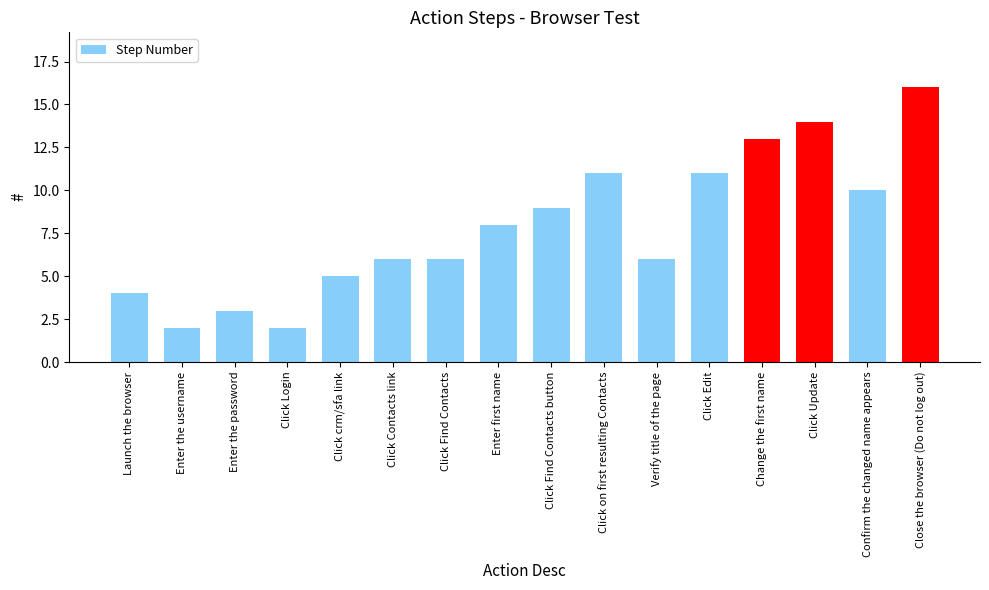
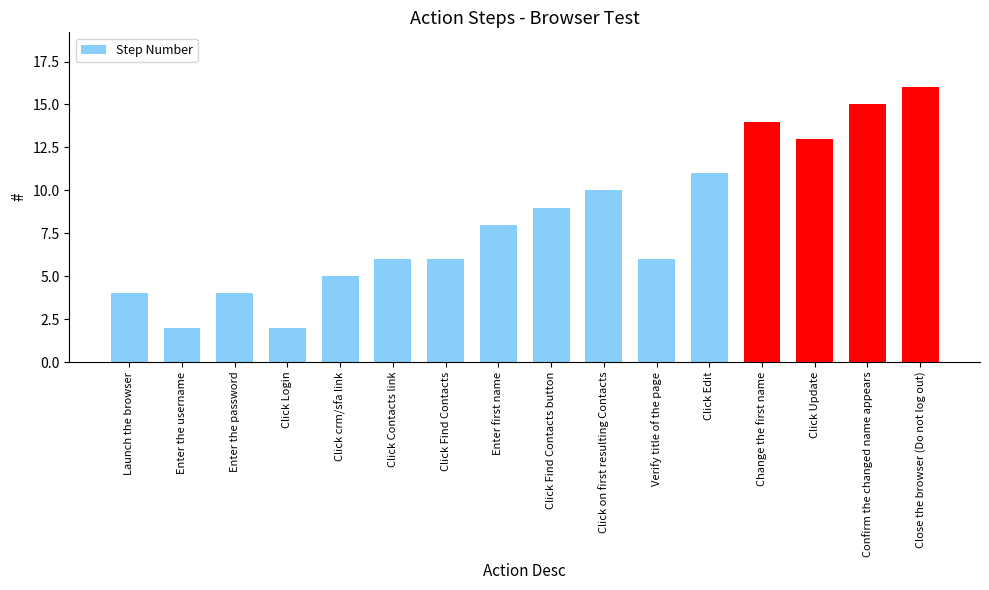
  {
    "Launch the browser": 4,
    "Enter the username": 2,
-   "Enter the password": 3,
+   "Enter the password": 4,
    "Click Login": 2,
    "Click crm/sfa link": 5,
    "Click Contacts link": 6,
    "Click Find Contacts": 6,
    "Enter first name": 8,
    "Click Find Contacts button": 9,
-   "Click on first resulting Contacts": 11,
+   "Click on first resulting Contacts": 10,
    "Verify title of the page": 6,
    "Click Edit": 11,
-   "Change the first name": 13,
-   "Click Update": 14,
-   "Confirm the changed name appears": 10,
+   "Change the first name": 14,
+   "Click Update": 13,
+   "Confirm the changed name appears": 15,
    "Close the browser (Do not log out)": 16
  }
